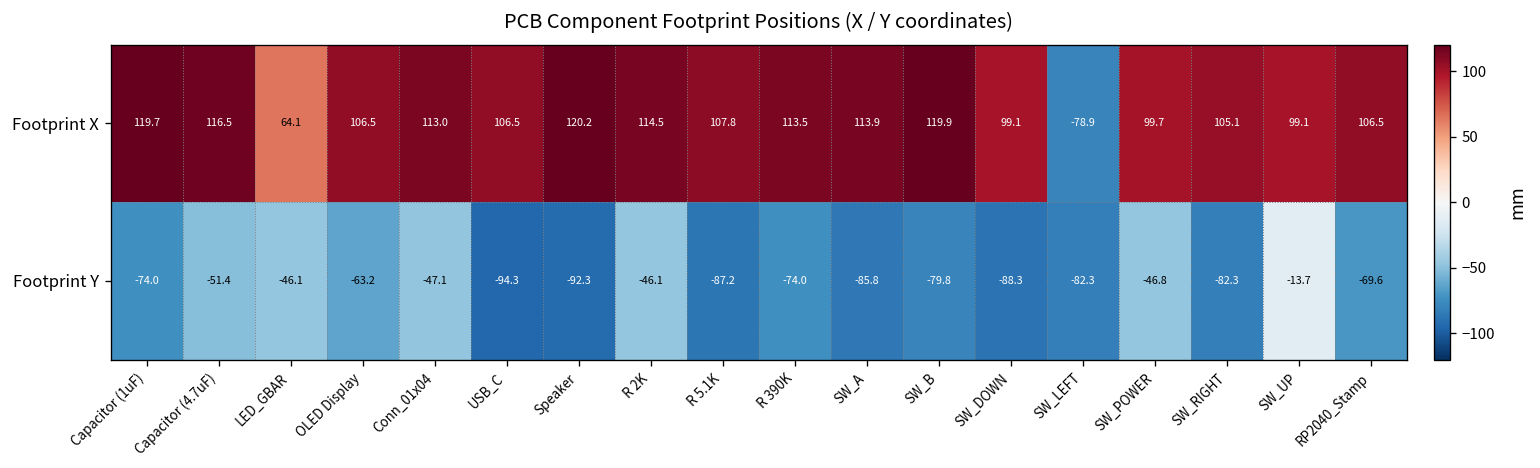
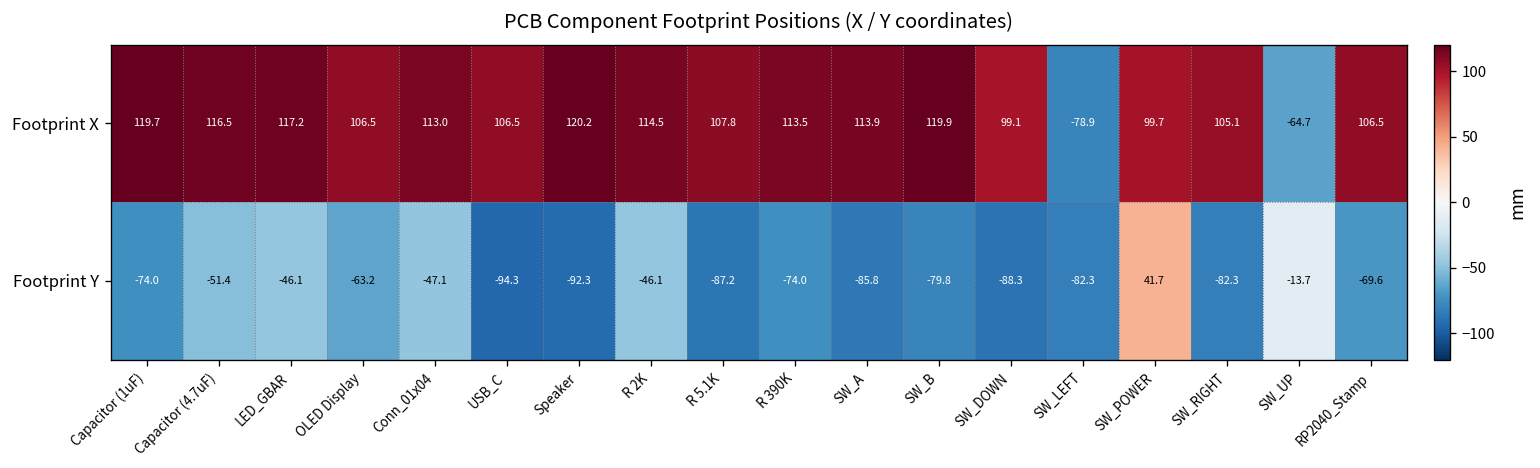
  {
    "Footprint X": {
      "Capacitor (1uF)": 119.7,
      "Capacitor (4.7uF)": 116.5,
-     "LED_GBAR": 64.1,
+     "LED_GBAR": 117.2,
      "OLED Display": 106.5,
      "Conn_01x04": 113.0,
      "USB_C": 106.5,
      "Speaker": 120.2,
      "R 2K": 114.5,
      "R 5.1K": 107.8,
      "R 390K": 113.5,
      "SW_A": 113.9,
      "SW_B": 119.9,
      "SW_DOWN": 99.1,
      "SW_LEFT": -78.9,
      "SW_POWER": 99.7,
      "SW_RIGHT": 105.1,
-     "SW_UP": 99.1,
+     "SW_UP": -64.7,
      "RP2040_Stamp": 106.5
    },
    "Footprint Y": {
      "Capacitor (1uF)": -74.0,
      "Capacitor (4.7uF)": -51.4,
      "LED_GBAR": -46.1,
      "OLED Display": -63.2,
      "Conn_01x04": -47.1,
      "USB_C": -94.3,
      "Speaker": -92.3,
      "R 2K": -46.1,
      "R 5.1K": -87.2,
      "R 390K": -74.0,
      "SW_A": -85.8,
      "SW_B": -79.8,
      "SW_DOWN": -88.3,
      "SW_LEFT": -82.3,
-     "SW_POWER": -46.8,
+     "SW_POWER": 41.7,
      "SW_RIGHT": -82.3,
      "SW_UP": -13.7,
      "RP2040_Stamp": -69.6
    }
  }
